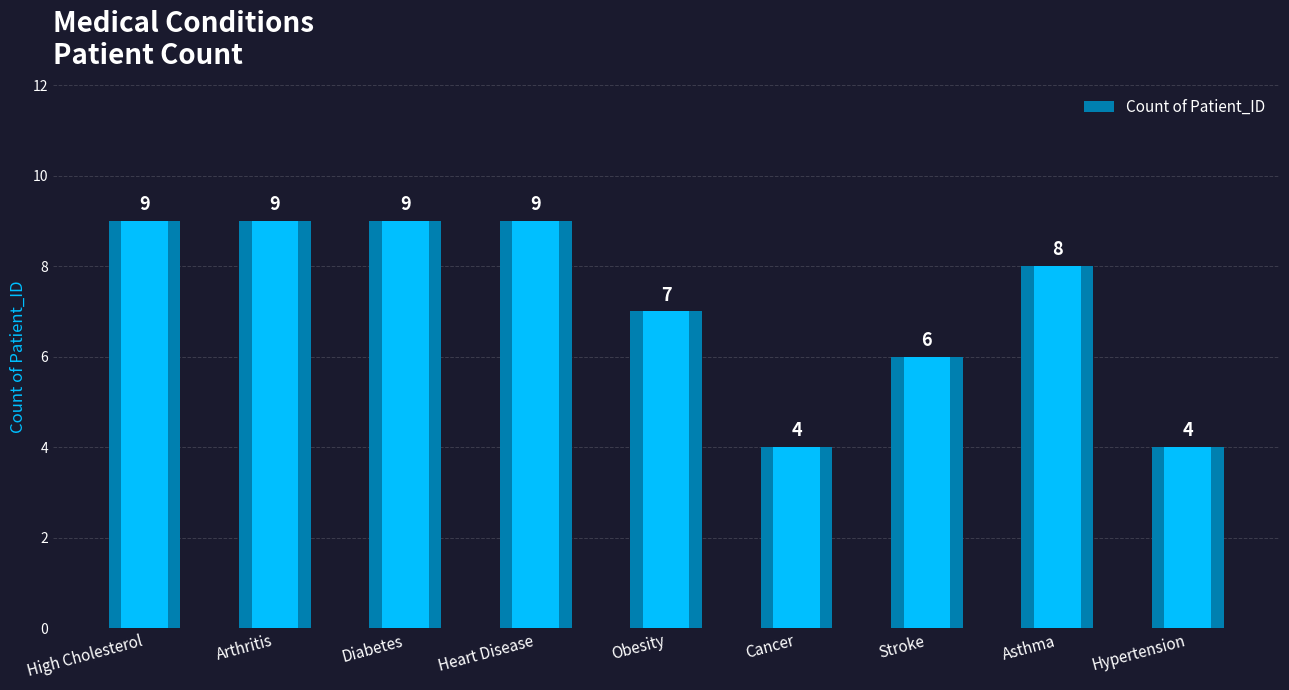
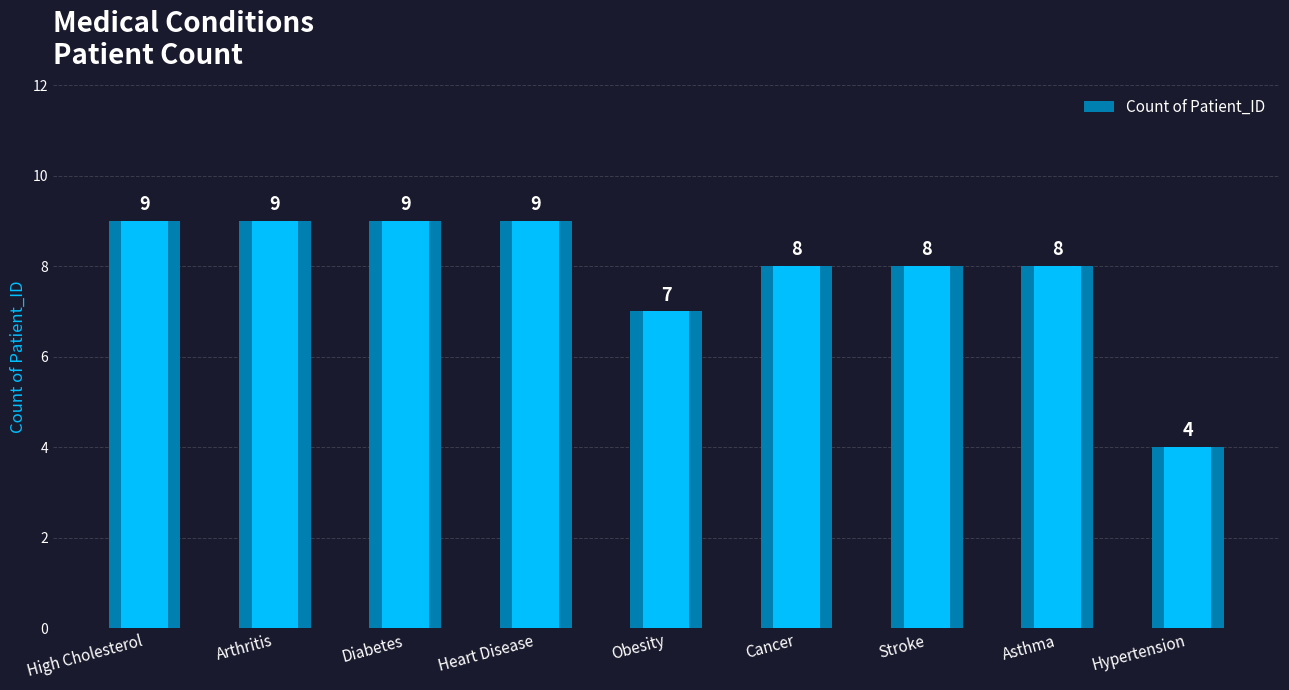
  {
    "Count of Patient_ID": {
      "High Cholesterol": 9,
      "Arthritis": 9,
      "Diabetes": 9,
      "Heart Disease": 9,
      "Obesity": 7,
-     "Cancer": 4,
-     "Stroke": 6,
+     "Cancer": 8,
+     "Stroke": 8,
      "Asthma": 8,
      "Hypertension": 4
    }
  }
